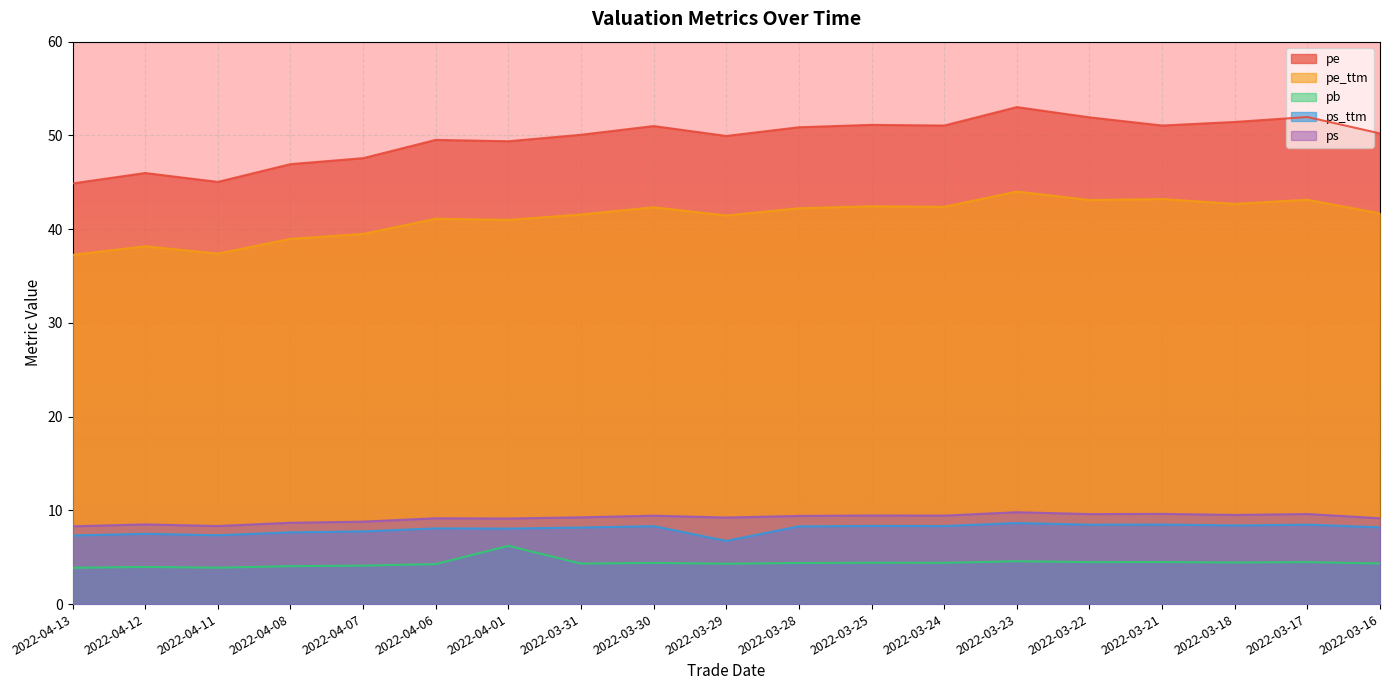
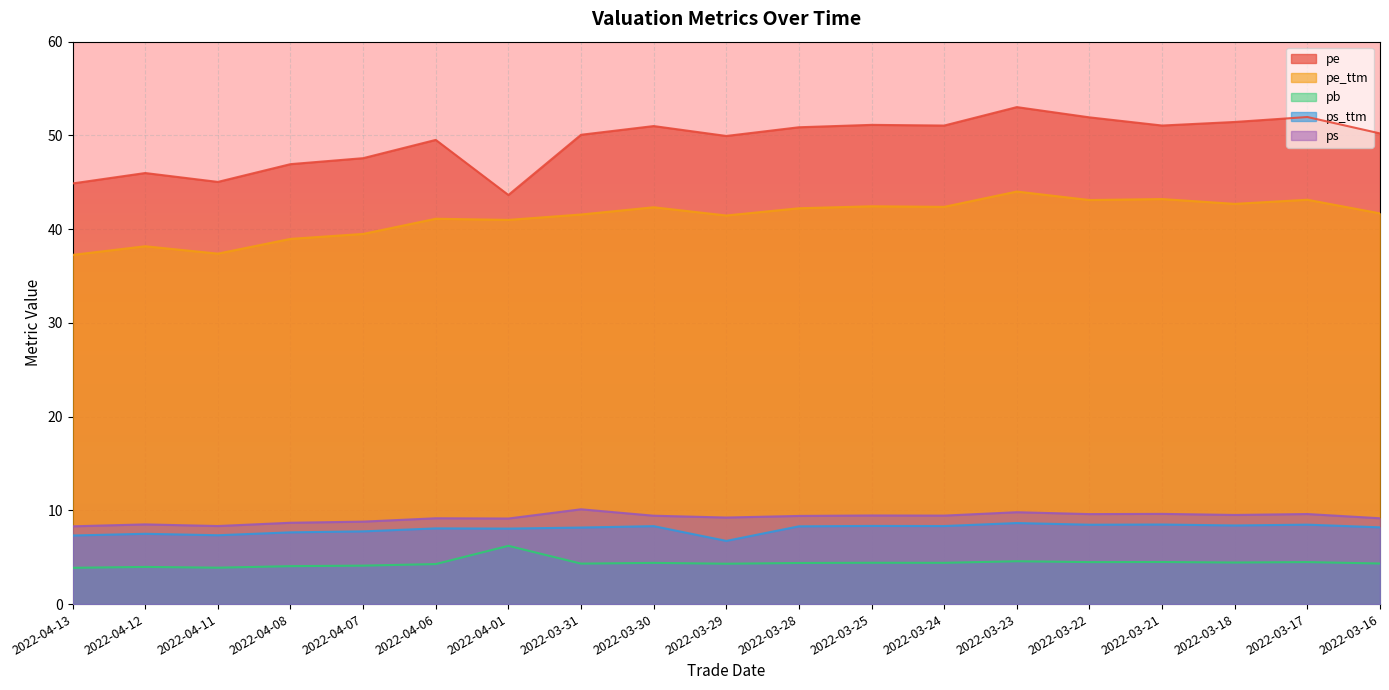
  {
    "pe": {
      "2022-04-13": 45,
      "2022-04-12": 46,
      "2022-04-11": 45,
      "2022-04-08": 47,
      "2022-04-07": 48,
      "2022-04-06": 50,
-     "2022-04-01": 49,
+     "2022-04-01": 44,
      "2022-03-31": 50,
      "2022-03-30": 51,
      "2022-03-29": 50,
      "2022-03-28": 51,
      "2022-03-25": 51,
      "2022-03-24": 51,
      "2022-03-23": 53,
      "2022-03-22": 52,
      "2022-03-21": 51,
      "2022-03-18": 51,
      "2022-03-16": 50
    },
    "pe_ttm": {
      "2022-04-13": 37,
      "2022-04-12": 38,
      "2022-04-11": 37,
      "2022-04-08": 39,
      "2022-04-07": 39,
      "2022-04-06": 41,
      "2022-04-01": 41,
      "2022-03-31": 42,
      "2022-03-30": 42,
      "2022-03-29": 41,
      "2022-03-28": 42,
      "2022-03-25": 42,
      "2022-03-24": 42,
      "2022-03-23": 44,
      "2022-03-22": 43,
      "2022-03-21": 43,
      "2022-03-18": 43,
      "2022-03-17": 43,
      "2022-03-16": 42
    },
    "pb": {
      "2022-04-13": 4,
      "2022-04-12": 4,
      "2022-04-11": 4,
      "2022-04-08": 4,
      "2022-04-07": 4,
      "2022-04-06": 4,
      "2022-04-01": 6,
      "2022-03-31": 4,
      "2022-03-30": 4,
      "2022-03-29": 4,
      "2022-03-28": 4,
      "2022-03-25": 4,
      "2022-03-24": 4,
      "2022-03-23": 5,
      "2022-03-22": 4,
      "2022-03-21": 4,
      "2022-03-18": 4,
      "2022-03-17": 4,
      "2022-03-16": 4
    },
    "ps_ttm": {
      "2022-04-13": 7,
      "2022-04-12": 7,
      "2022-04-11": 7,
      "2022-04-08": 8,
      "2022-04-07": 8,
      "2022-04-06": 8,
      "2022-04-01": 8,
      "2022-03-31": 8,
      "2022-03-30": 8,
      "2022-03-29": 7,
      "2022-03-28": 8,
      "2022-03-25": 8,
      "2022-03-24": 8,
      "2022-03-23": 9,
      "2022-03-22": 8,
      "2022-03-21": 8,
      "2022-03-18": 8,
      "2022-03-17": 8,
      "2022-03-16": 8
    },
    "ps": {
      "2022-04-13": 8,
      "2022-04-12": 9,
      "2022-04-11": 8,
      "2022-04-08": 9,
      "2022-04-07": 9,
      "2022-04-06": 9,
      "2022-04-01": 9,
-     "2022-03-31": 9,
+     "2022-03-31": 10,
      "2022-03-30": 9,
      "2022-03-29": 9,
      "2022-03-28": 9,
      "2022-03-25": 9,
      "2022-03-24": 9,
      "2022-03-23": 10,
      "2022-03-22": 10,
      "2022-03-21": 10,
      "2022-03-18": 10,
      "2022-03-17": 10,
      "2022-03-16": 9
    }
  }
